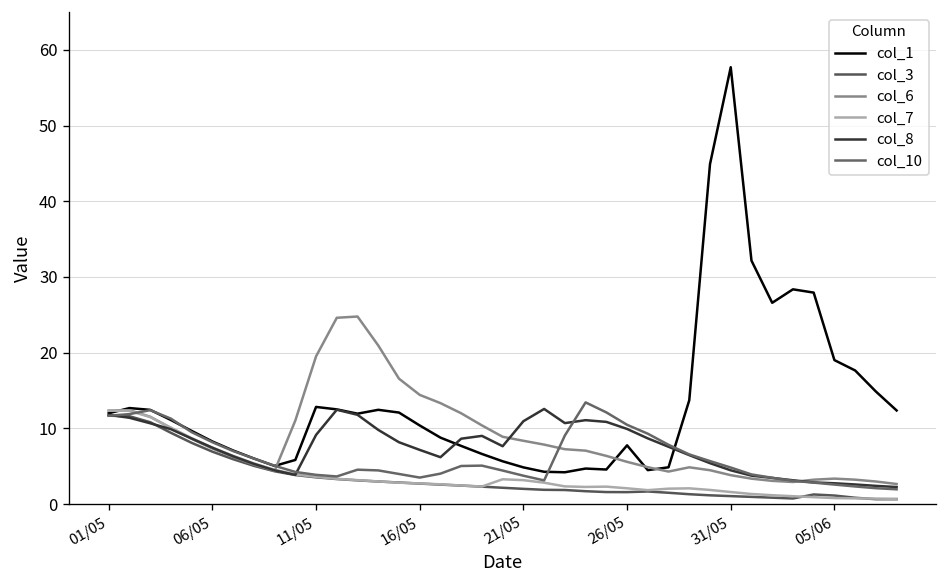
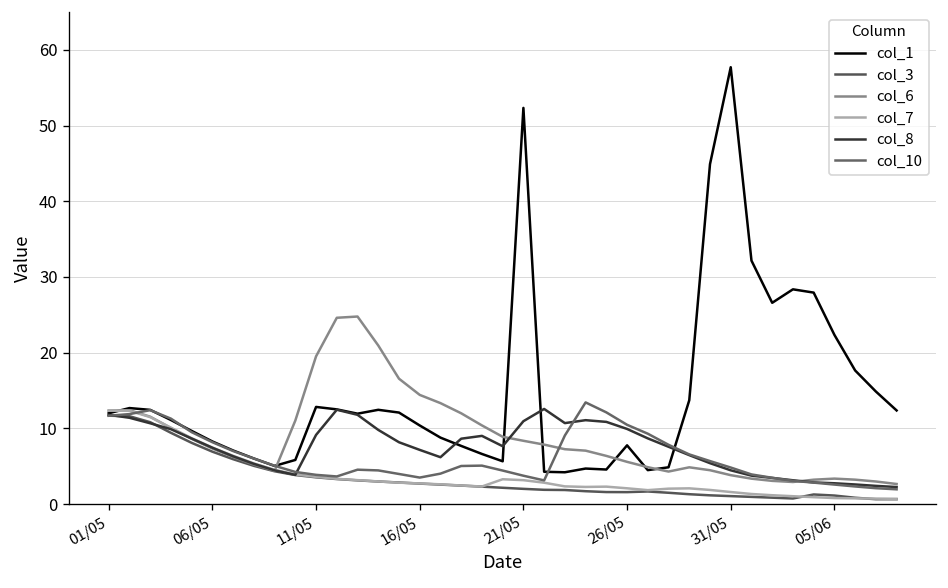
  {
    "col_1": {
      "11/05": 13,
      "16/05": 10,
-     "21/05": 5,
+     "21/05": 52,
      "26/05": 8,
      "31/05": 58,
-     "05/06": 19
+     "05/06": 22
    }
  }
